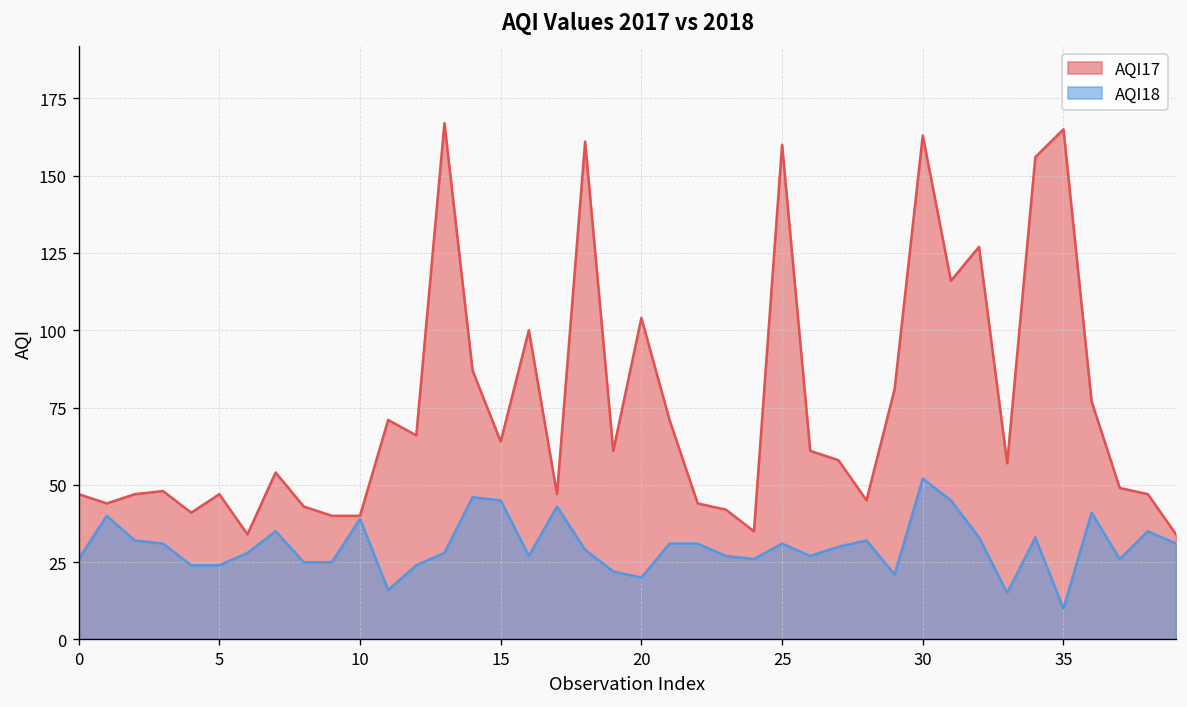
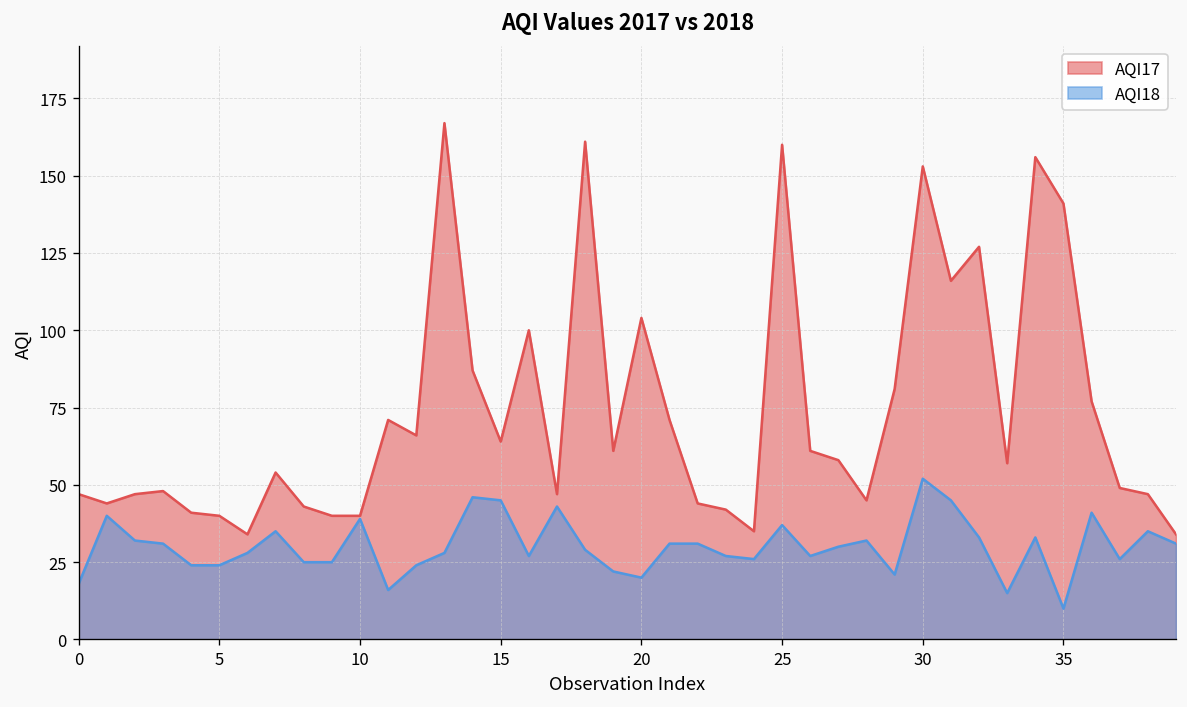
  {
    "AQI17": {
      "0": 47,
-     "5": 47,
+     "5": 40,
      "15": 64,
      "20": 104,
      "25": 160,
-     "30": 163,
-     "35": 165
+     "30": 153,
+     "35": 141
    },
    "AQI18": {
-     "0": 26,
+     "0": 18,
      "5": 24,
      "15": 45,
      "20": 20,
-     "25": 31,
+     "25": 37,
      "30": 52,
      "35": 10
    }
  }
